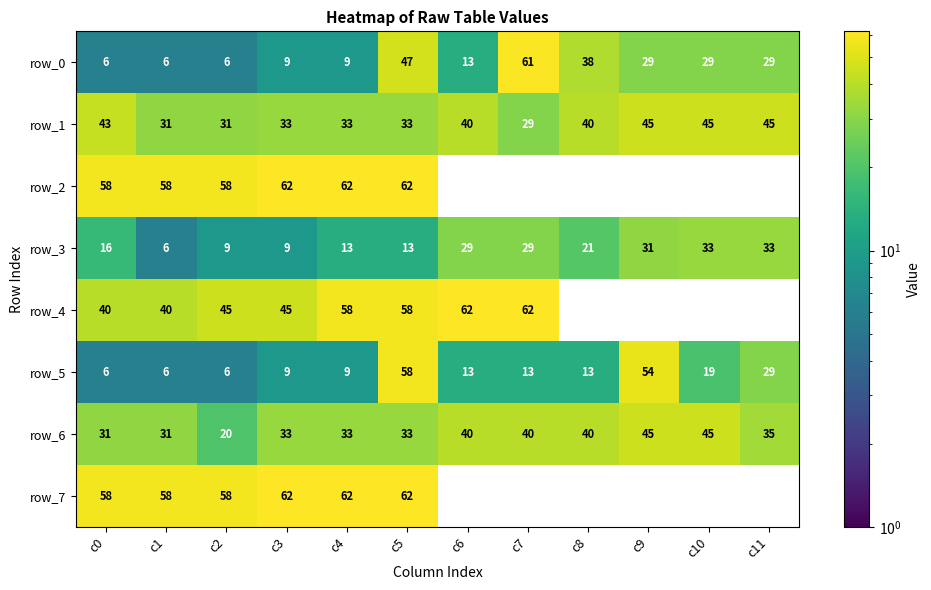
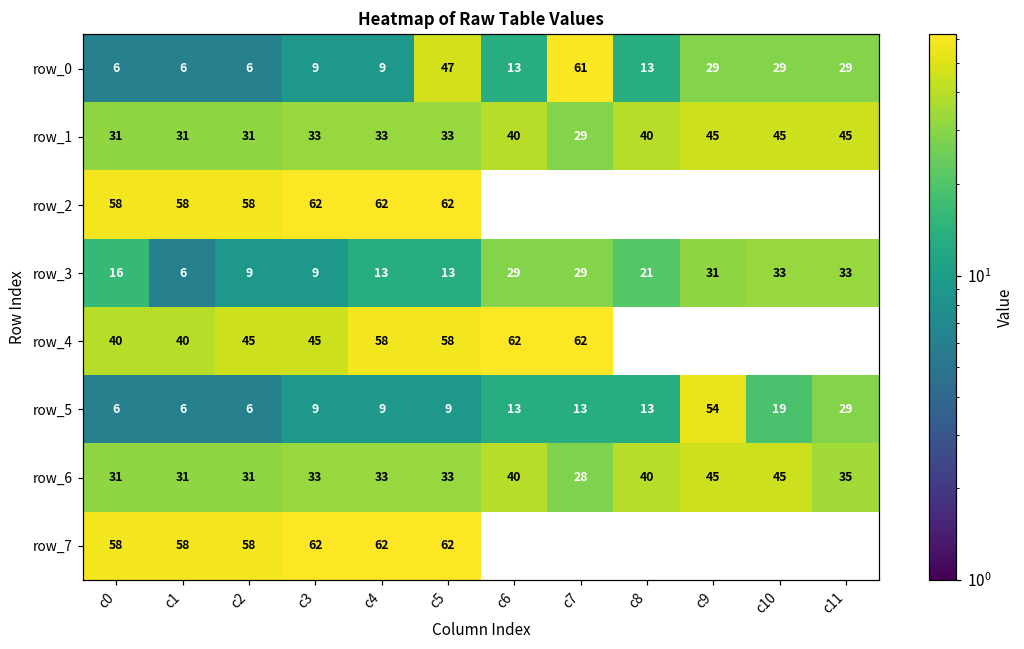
  {
    "row_0": {
      "c0": 6,
      "c1": 6,
      "c2": 6,
      "c3": 9,
      "c4": 9,
      "c5": 47,
      "c6": 13,
      "c7": 61,
-     "c8": 38,
+     "c8": 13,
      "c9": 29,
      "c10": 29,
      "c11": 29
    },
    "row_1": {
-     "c0": 43,
+     "c0": 31,
      "c1": 31,
      "c2": 31,
      "c3": 33,
      "c4": 33,
      "c5": 33,
      "c6": 40,
      "c7": 29,
      "c8": 40,
      "c9": 45,
      "c10": 45,
      "c11": 45
    },
    "row_2": {
      "c0": 58,
      "c1": 58,
      "c2": 58,
      "c3": 62,
      "c4": 62,
      "c5": 62
    },
    "row_3": {
      "c0": 16,
      "c1": 6,
      "c2": 9,
      "c3": 9,
      "c4": 13,
      "c5": 13,
      "c6": 29,
      "c7": 29,
      "c8": 21,
      "c9": 31,
      "c10": 33,
      "c11": 33
    },
    "row_4": {
      "c0": 40,
      "c1": 40,
      "c2": 45,
      "c3": 45,
      "c4": 58,
      "c5": 58,
      "c6": 62,
      "c7": 62
    },
    "row_5": {
      "c0": 6,
      "c1": 6,
      "c2": 6,
      "c3": 9,
      "c4": 9,
-     "c5": 58,
+     "c5": 9,
      "c6": 13,
      "c7": 13,
      "c8": 13,
      "c9": 54,
      "c10": 19,
      "c11": 29
    },
    "row_6": {
      "c0": 31,
      "c1": 31,
-     "c2": 20,
+     "c2": 31,
      "c3": 33,
      "c4": 33,
      "c5": 33,
      "c6": 40,
-     "c7": 40,
+     "c7": 28,
      "c8": 40,
      "c9": 45,
      "c10": 45,
      "c11": 35
    },
    "row_7": {
      "c0": 58,
      "c1": 58,
      "c2": 58,
      "c3": 62,
      "c4": 62,
      "c5": 62
    }
  }
